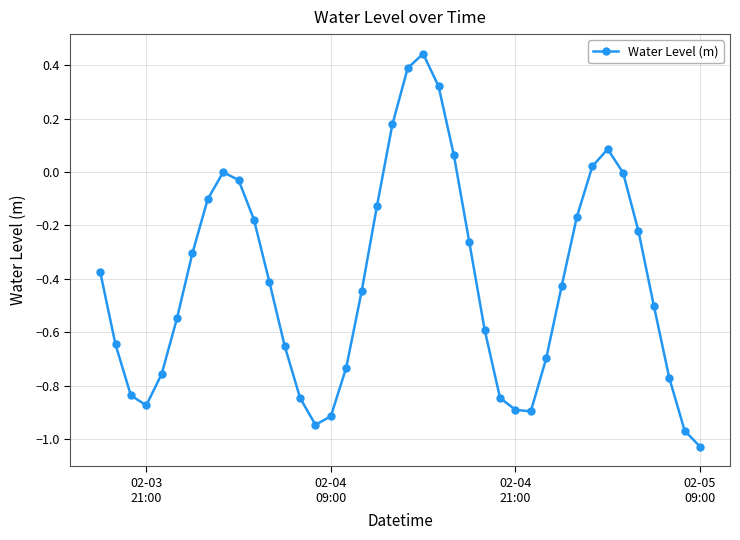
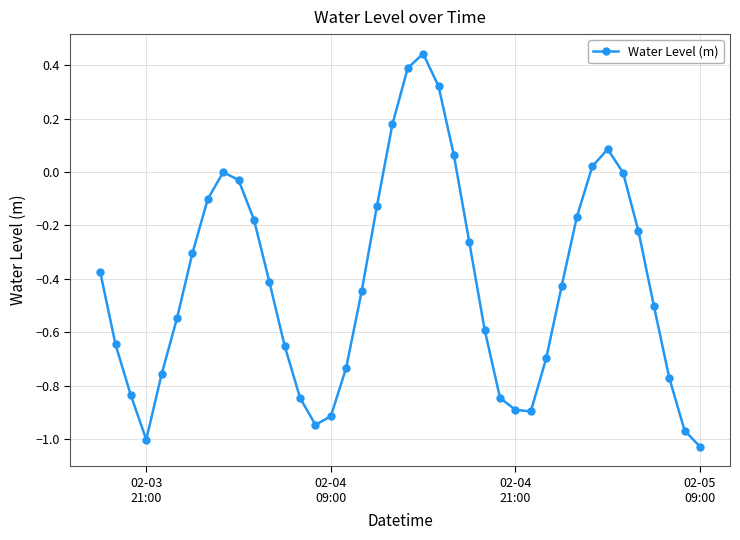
  {
-   "02-03 21:00": -0.87,
+   "02-03 21:00": -1.00,
    "02-04 09:00": -0.91,
    "02-04 21:00": -0.89,
    "02-05 09:00": -1.03
  }
